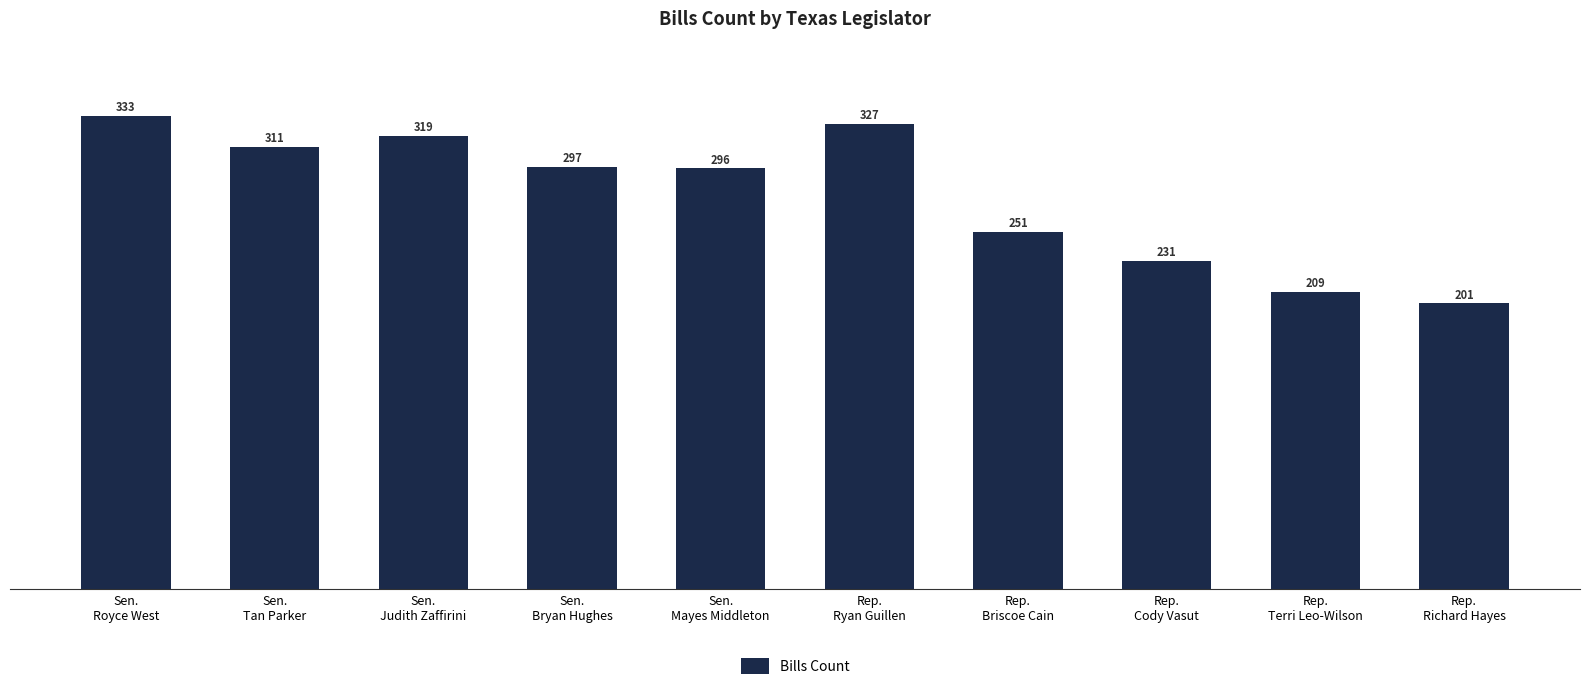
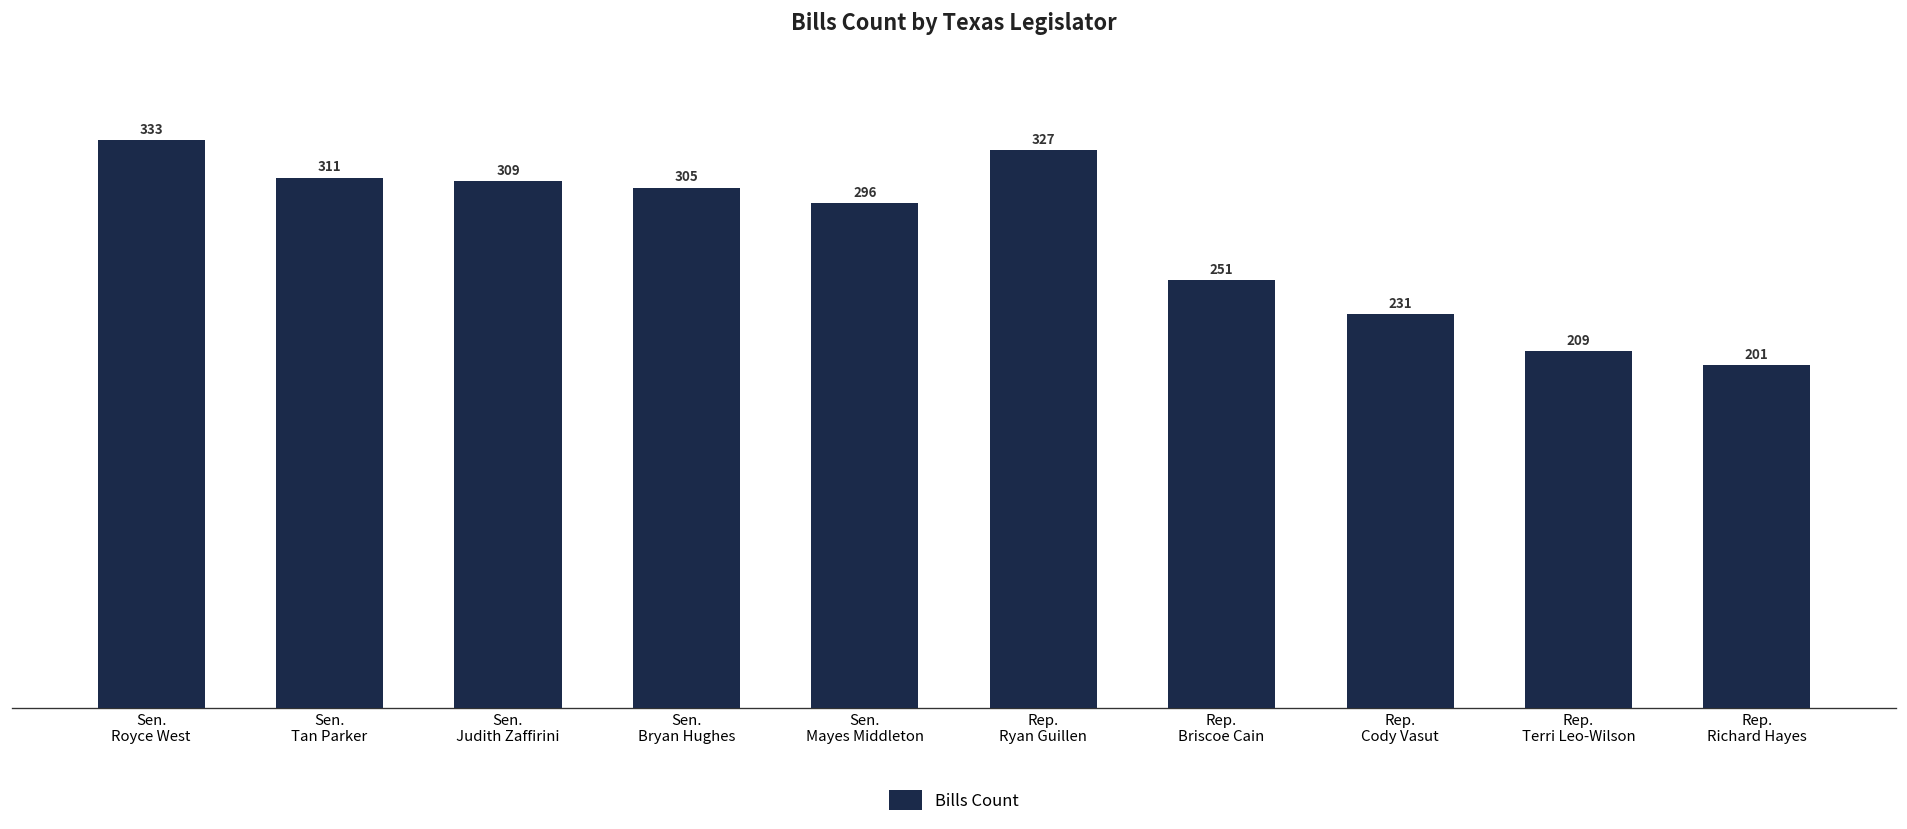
  {
    "Sen. Royce West": 333,
    "Sen. Tan Parker": 311,
-   "Sen. Judith Zaffirini": 319,
-   "Sen. Bryan Hughes": 297,
+   "Sen. Judith Zaffirini": 309,
+   "Sen. Bryan Hughes": 305,
    "Sen. Mayes Middleton": 296,
    "Rep. Ryan Guillen": 327,
    "Rep. Briscoe Cain": 251,
    "Rep. Cody Vasut": 231,
    "Rep. Terri Leo-Wilson": 209,
    "Rep. Richard Hayes": 201
  }
